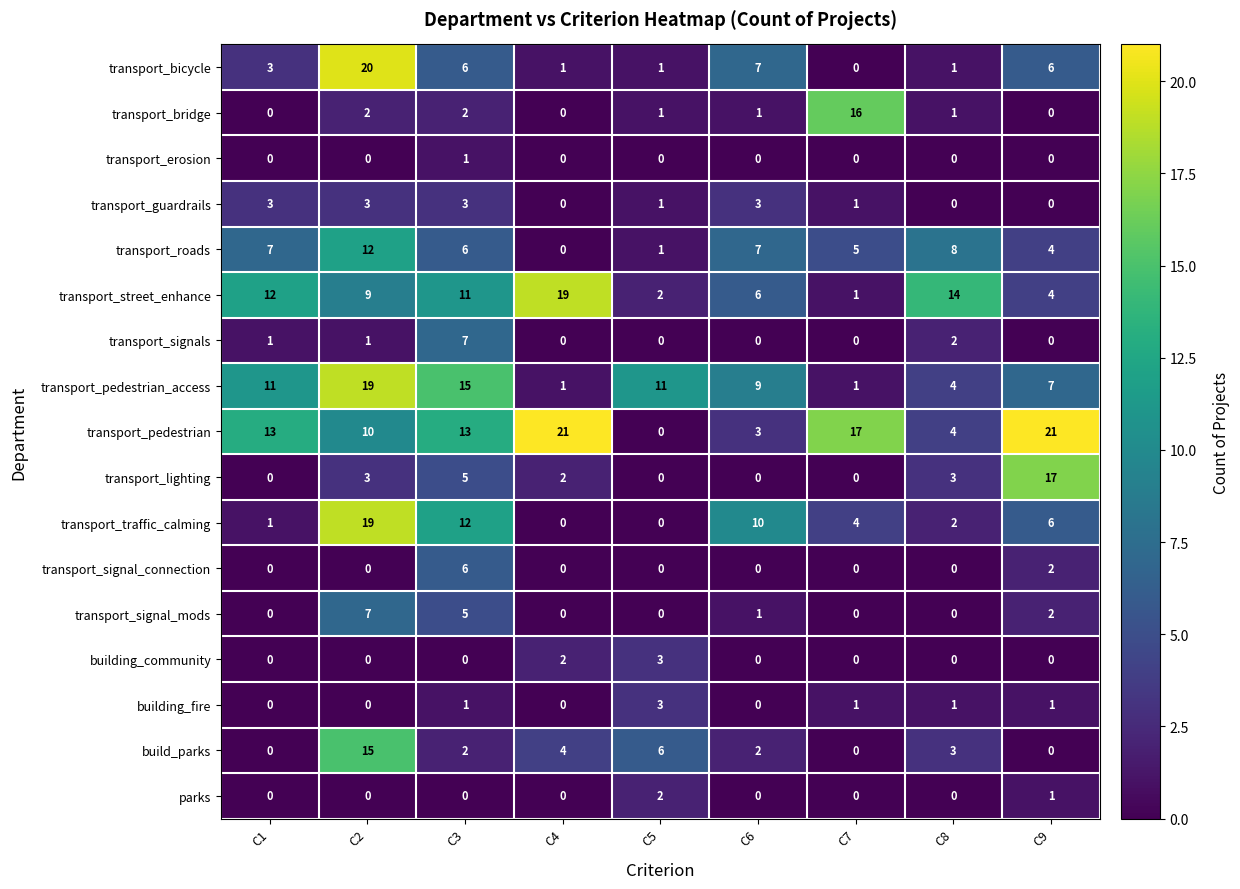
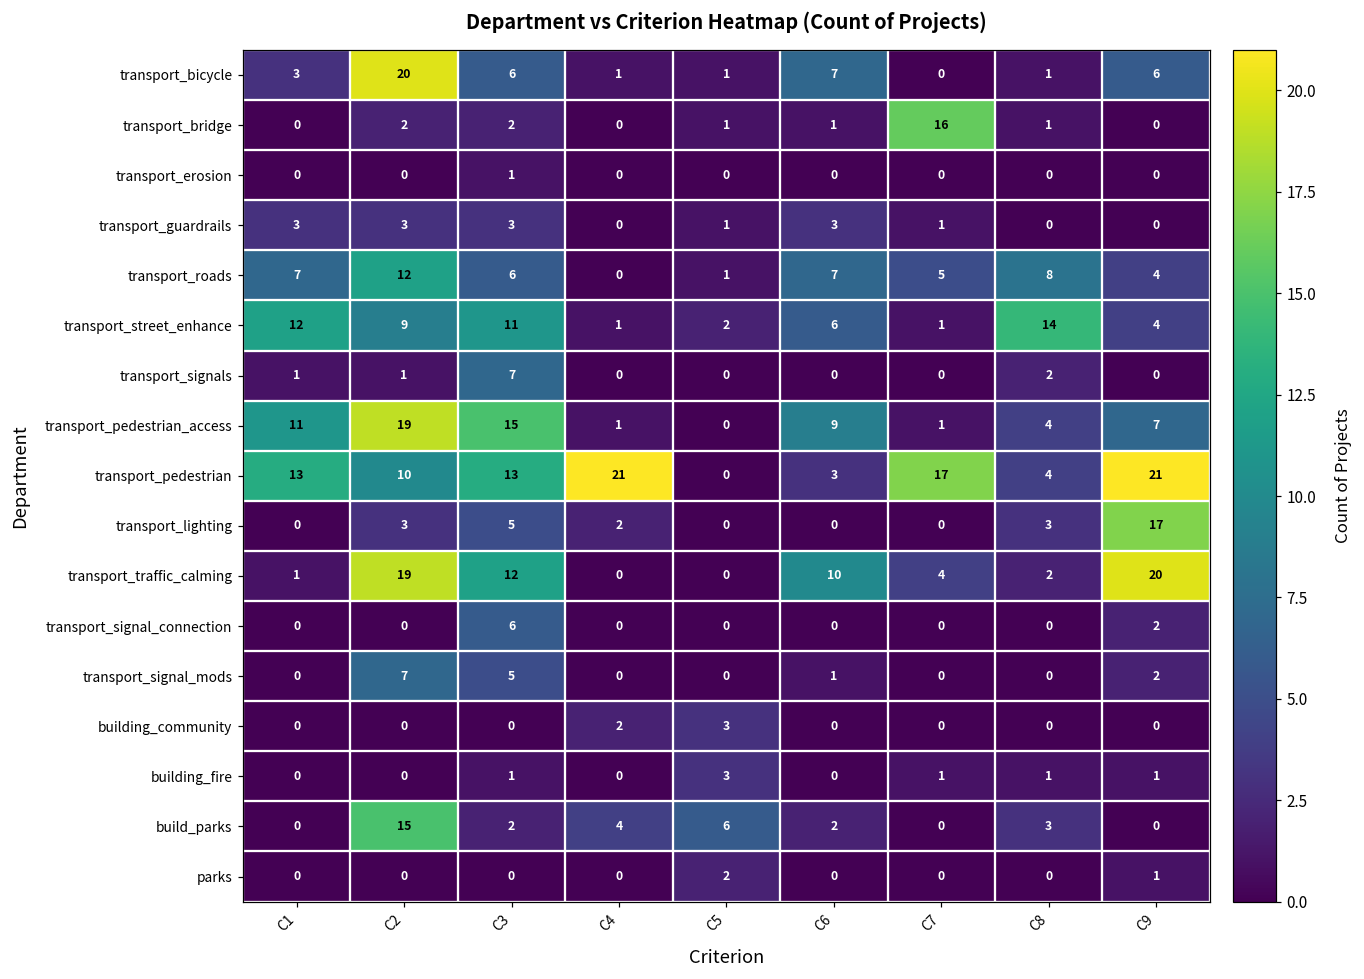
  {
    "transport_bicycle": {
      "C1": 3,
      "C2": 20,
      "C3": 6,
      "C4": 1,
      "C5": 1,
      "C6": 7,
      "C7": 0,
      "C8": 1,
      "C9": 6
    },
    "transport_bridge": {
      "C1": 0,
      "C2": 2,
      "C3": 2,
      "C4": 0,
      "C5": 1,
      "C6": 1,
      "C7": 16,
      "C8": 1,
      "C9": 0
    },
    "transport_erosion": {
      "C1": 0,
      "C2": 0,
      "C3": 1,
      "C4": 0,
      "C5": 0,
      "C6": 0,
      "C7": 0,
      "C8": 0,
      "C9": 0
    },
    "transport_guardrails": {
      "C1": 3,
      "C2": 3,
      "C3": 3,
      "C4": 0,
      "C5": 1,
      "C6": 3,
      "C7": 1,
      "C8": 0,
      "C9": 0
    },
    "transport_roads": {
      "C1": 7,
      "C2": 12,
      "C3": 6,
      "C4": 0,
      "C5": 1,
      "C6": 7,
      "C7": 5,
      "C8": 8,
      "C9": 4
    },
    "transport_street_enhance": {
      "C1": 12,
      "C2": 9,
      "C3": 11,
-     "C4": 19,
+     "C4": 1,
      "C5": 2,
      "C6": 6,
      "C7": 1,
      "C8": 14,
      "C9": 4
    },
    "transport_signals": {
      "C1": 1,
      "C2": 1,
      "C3": 7,
      "C4": 0,
      "C5": 0,
      "C6": 0,
      "C7": 0,
      "C8": 2,
      "C9": 0
    },
    "transport_pedestrian_access": {
      "C1": 11,
      "C2": 19,
      "C3": 15,
      "C4": 1,
-     "C5": 11,
+     "C5": 0,
      "C6": 9,
      "C7": 1,
      "C8": 4,
      "C9": 7
    },
    "transport_pedestrian": {
      "C1": 13,
      "C2": 10,
      "C3": 13,
      "C4": 21,
      "C5": 0,
      "C6": 3,
      "C7": 17,
      "C8": 4,
      "C9": 21
    },
    "transport_lighting": {
      "C1": 0,
      "C2": 3,
      "C3": 5,
      "C4": 2,
      "C5": 0,
      "C6": 0,
      "C7": 0,
      "C8": 3,
      "C9": 17
    },
    "transport_traffic_calming": {
      "C1": 1,
      "C2": 19,
      "C3": 12,
      "C4": 0,
      "C5": 0,
      "C6": 10,
      "C7": 4,
      "C8": 2,
-     "C9": 6
+     "C9": 20
    },
    "transport_signal_connection": {
      "C1": 0,
      "C2": 0,
      "C3": 6,
      "C4": 0,
      "C5": 0,
      "C6": 0,
      "C7": 0,
      "C8": 0,
      "C9": 2
    },
    "transport_signal_mods": {
      "C1": 0,
      "C2": 7,
      "C3": 5,
      "C4": 0,
      "C5": 0,
      "C6": 1,
      "C7": 0,
      "C8": 0,
      "C9": 2
    },
    "building_community": {
      "C1": 0,
      "C2": 0,
      "C3": 0,
      "C4": 2,
      "C5": 3,
      "C6": 0,
      "C7": 0,
      "C8": 0,
      "C9": 0
    },
    "building_fire": {
      "C1": 0,
      "C2": 0,
      "C3": 1,
      "C4": 0,
      "C5": 3,
      "C6": 0,
      "C7": 1,
      "C8": 1,
      "C9": 1
    },
    "build_parks": {
      "C1": 0,
      "C2": 15,
      "C3": 2,
      "C4": 4,
      "C5": 6,
      "C6": 2,
      "C7": 0,
      "C8": 3,
      "C9": 0
    },
    "parks": {
      "C1": 0,
      "C2": 0,
      "C3": 0,
      "C4": 0,
      "C5": 2,
      "C6": 0,
      "C7": 0,
      "C8": 0,
      "C9": 1
    }
  }
